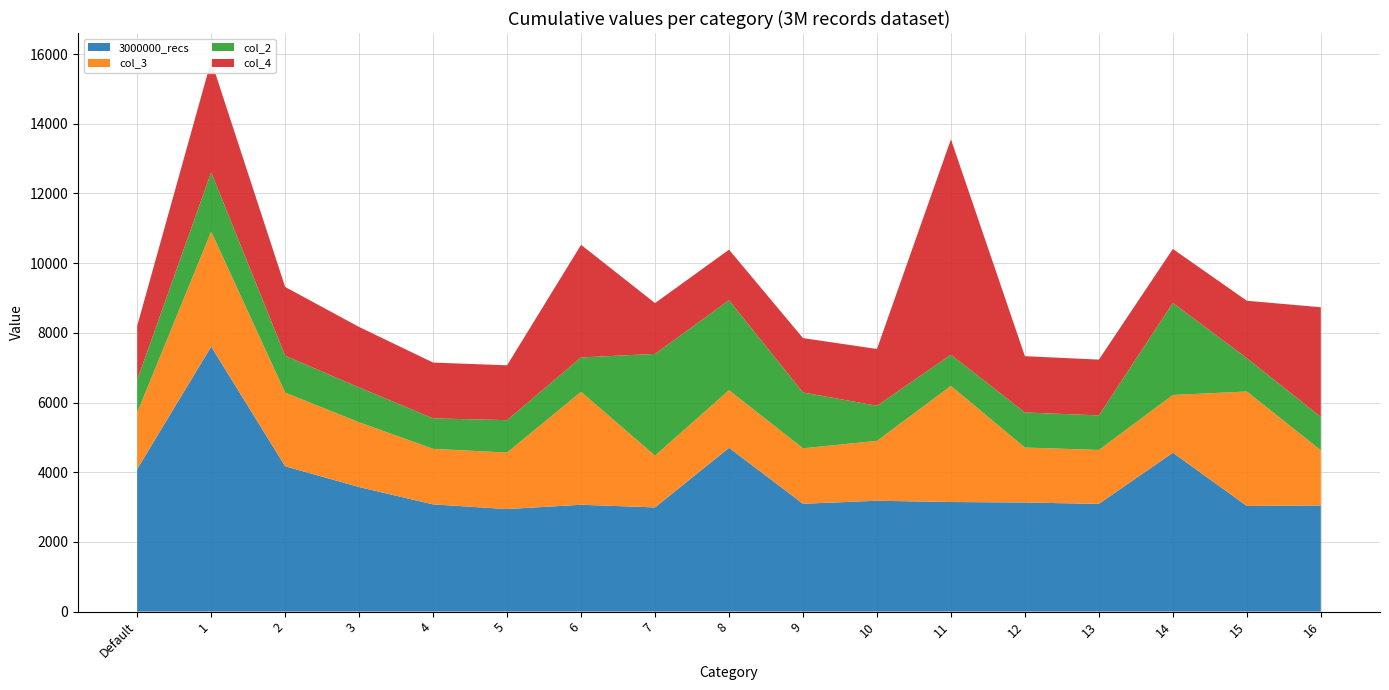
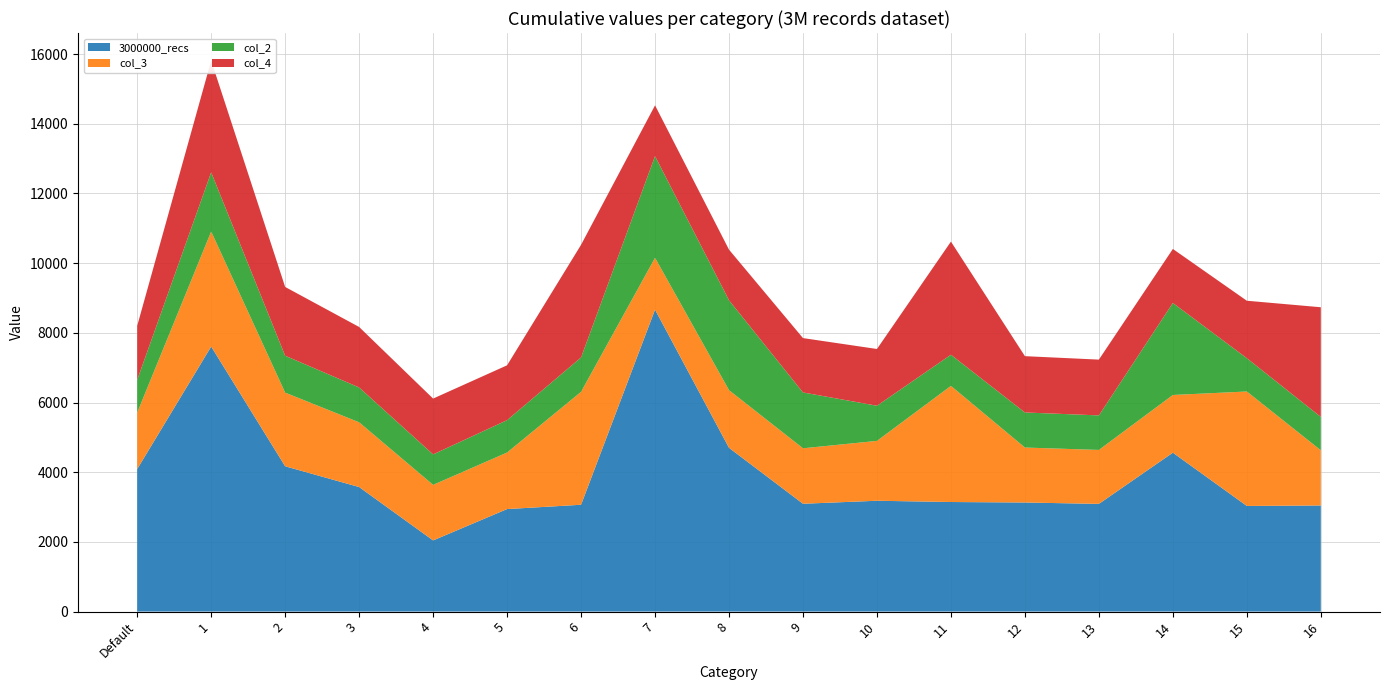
  {
    "3000000_recs": {
      "Default": 4100,
      "1": 7600,
      "2": 4200,
      "3": 3600,
-     "4": 3100,
+     "4": 2000,
      "5": 2900,
      "6": 3100,
-     "7": 3000,
+     "7": 8700,
      "8": 4700,
      "9": 3100,
      "10": 3200,
      "11": 3100,
      "12": 3100,
      "13": 3100,
      "14": 4600,
      "15": 3000,
      "16": 3000
    },
    "col_3": {
      "Default": 1600,
      "1": 3300,
      "2": 2100,
      "3": 1900,
      "4": 1600,
      "5": 1600,
      "6": 3200,
      "7": 1500,
      "8": 1700,
      "9": 1600,
      "10": 1700,
      "11": 3300,
      "12": 1600,
      "13": 1500,
      "14": 1700,
      "15": 3300,
      "16": 1600
    },
    "col_2": {
      "Default": 900,
      "1": 1700,
      "2": 1100,
      "3": 1000,
      "4": 900,
      "5": 900,
      "6": 1000,
      "7": 2900,
      "8": 2600,
      "9": 1600,
      "10": 1000,
      "11": 900,
      "12": 1000,
      "13": 1000,
      "14": 2600,
      "15": 1000,
      "16": 1000
    },
    "col_4": {
      "Default": 1600,
      "2": 2000,
      "3": 1700,
      "4": 1600,
      "5": 1600,
      "6": 3200,
      "7": 1500,
      "8": 1500,
      "9": 1600,
      "10": 1600,
-     "11": 6200,
+     "11": 3200,
      "12": 1600,
      "13": 1600,
      "14": 1500,
      "15": 1600,
      "16": 3100
    }
  }
